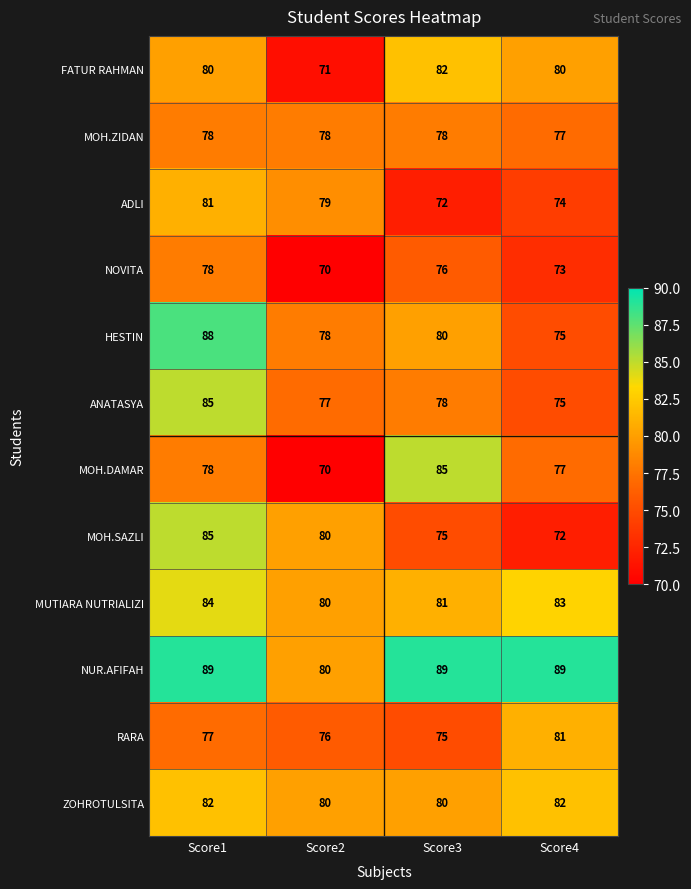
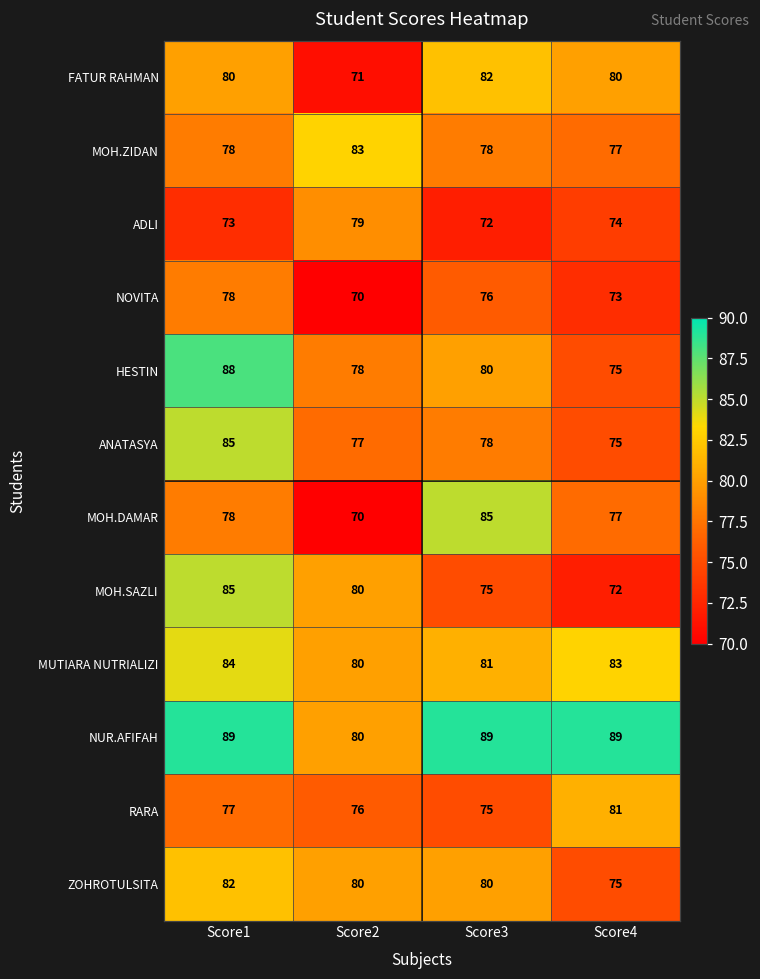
  {
    "FATUR RAHMAN": {
      "Score1": 80,
      "Score2": 71,
      "Score3": 82,
      "Score4": 80
    },
    "MOH.ZIDAN": {
      "Score1": 78,
-     "Score2": 78,
+     "Score2": 83,
      "Score3": 78,
      "Score4": 77
    },
    "ADLI": {
-     "Score1": 81,
+     "Score1": 73,
      "Score2": 79,
      "Score3": 72,
      "Score4": 74
    },
    "NOVITA": {
      "Score1": 78,
      "Score2": 70,
      "Score3": 76,
      "Score4": 73
    },
    "HESTIN": {
      "Score1": 88,
      "Score2": 78,
      "Score3": 80,
      "Score4": 75
    },
    "ANATASYA": {
      "Score1": 85,
      "Score2": 77,
      "Score3": 78,
      "Score4": 75
    },
    "MOH.DAMAR": {
      "Score1": 78,
      "Score2": 70,
      "Score3": 85,
      "Score4": 77
    },
    "MOH.SAZLI": {
      "Score1": 85,
      "Score2": 80,
      "Score3": 75,
      "Score4": 72
    },
    "MUTIARA NUTRIALIZI": {
      "Score1": 84,
      "Score2": 80,
      "Score3": 81,
      "Score4": 83
    },
    "NUR.AFIFAH": {
      "Score1": 89,
      "Score2": 80,
      "Score3": 89,
      "Score4": 89
    },
    "RARA": {
      "Score1": 77,
      "Score2": 76,
      "Score3": 75,
      "Score4": 81
    },
    "ZOHROTULSITA": {
      "Score1": 82,
      "Score2": 80,
      "Score3": 80,
-     "Score4": 82
+     "Score4": 75
    }
  }
